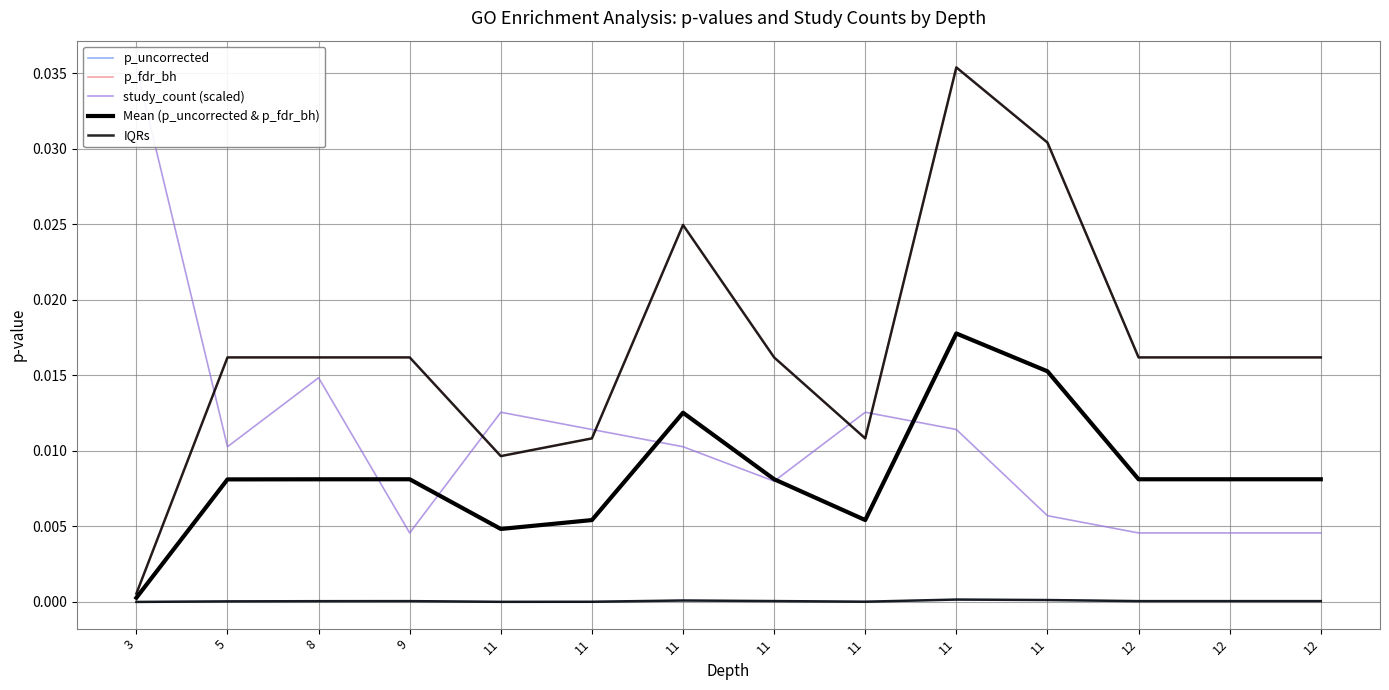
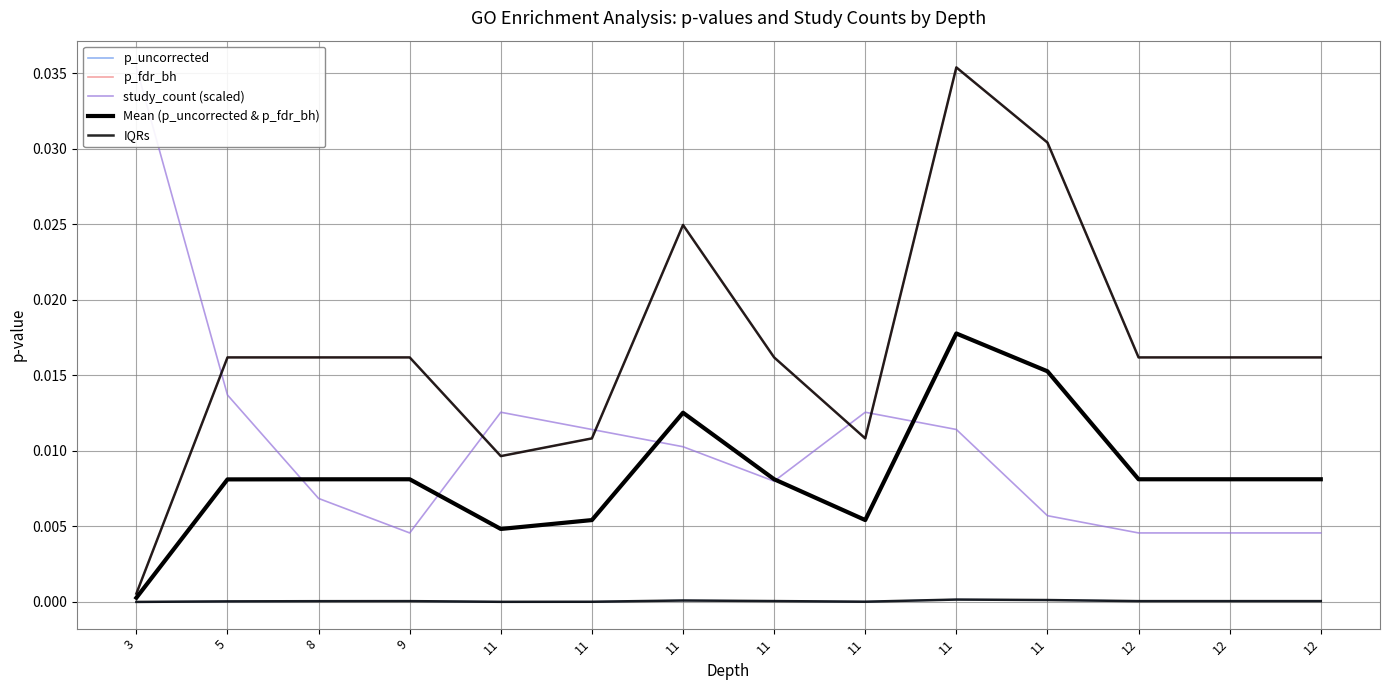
  {
    "p_uncorrected": {
      "3": 0.0000,
      "5": 0.0000,
      "8": 0.0000,
      "9": 0.0001
    },
    "study_count (scaled)": {
-     "5": 0.0103,
-     "8": 0.0148,
+     "5": 0.0137,
+     "8": 0.0068,
      "9": 0.0046
    }
  }
